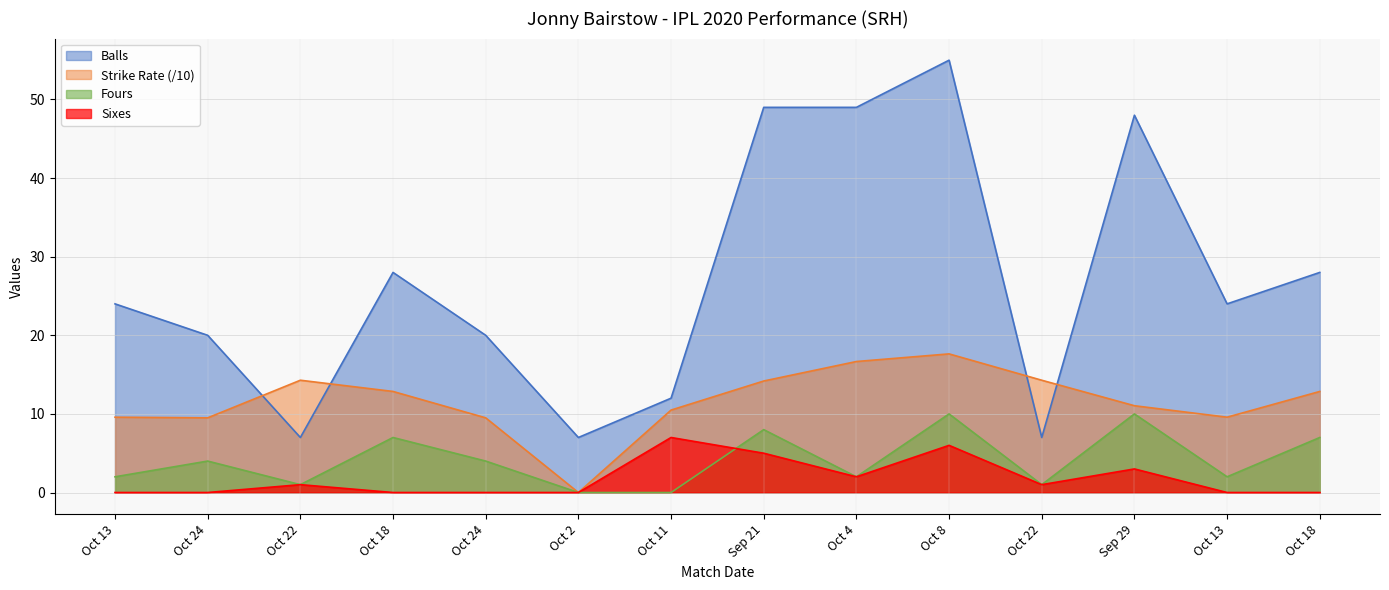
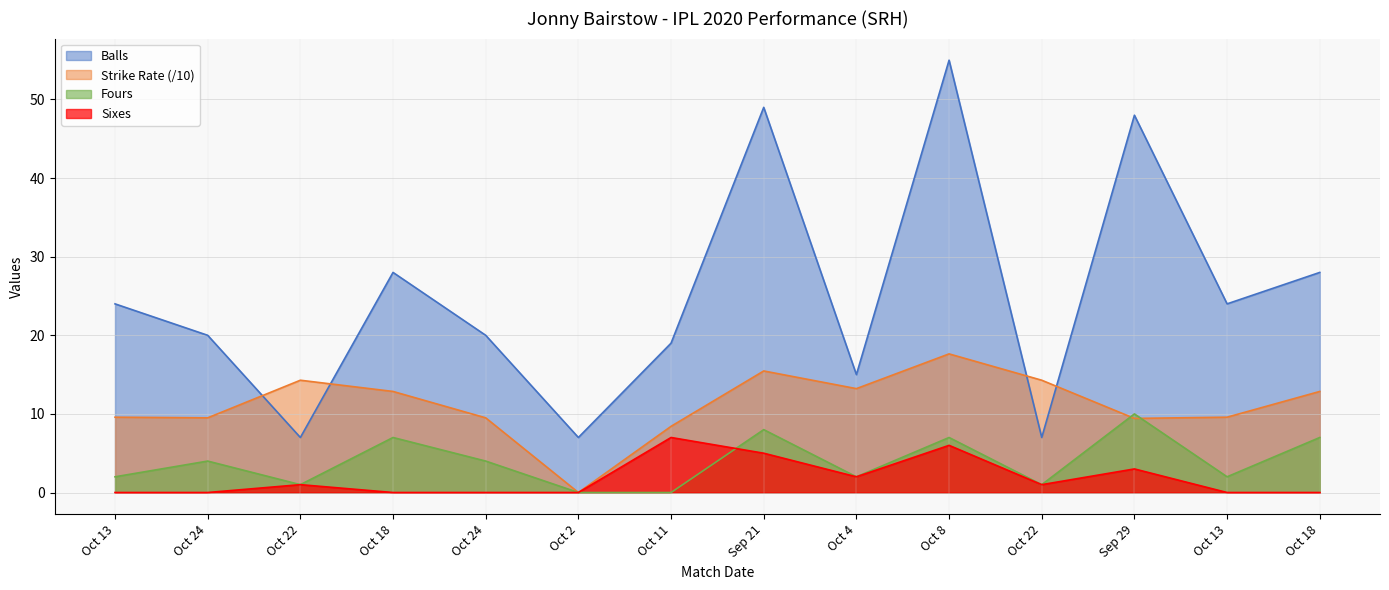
  {
    "Balls": {
      "Oct 2": 7,
-     "Oct 11": 12,
+     "Oct 11": 19,
      "Sep 21": 49,
-     "Oct 4": 49,
+     "Oct 4": 15,
      "Oct 8": 55,
      "Sep 29": 48
    },
    "Strike Rate (/10)": {
-     "Oct 11": 10,
-     "Sep 21": 14,
-     "Oct 4": 17,
+     "Oct 11": 8,
+     "Sep 21": 15,
+     "Oct 4": 13,
      "Oct 8": 18,
-     "Sep 29": 11
+     "Sep 29": 9
    },
    "Fours": {
      "Oct 11": 0,
      "Sep 21": 8,
-     "Oct 8": 10,
+     "Oct 8": 7,
      "Sep 29": 10
    },
    "Sixes": {
      "Oct 11": 7,
      "Sep 21": 5,
      "Oct 8": 6,
      "Sep 29": 3
    }
  }
